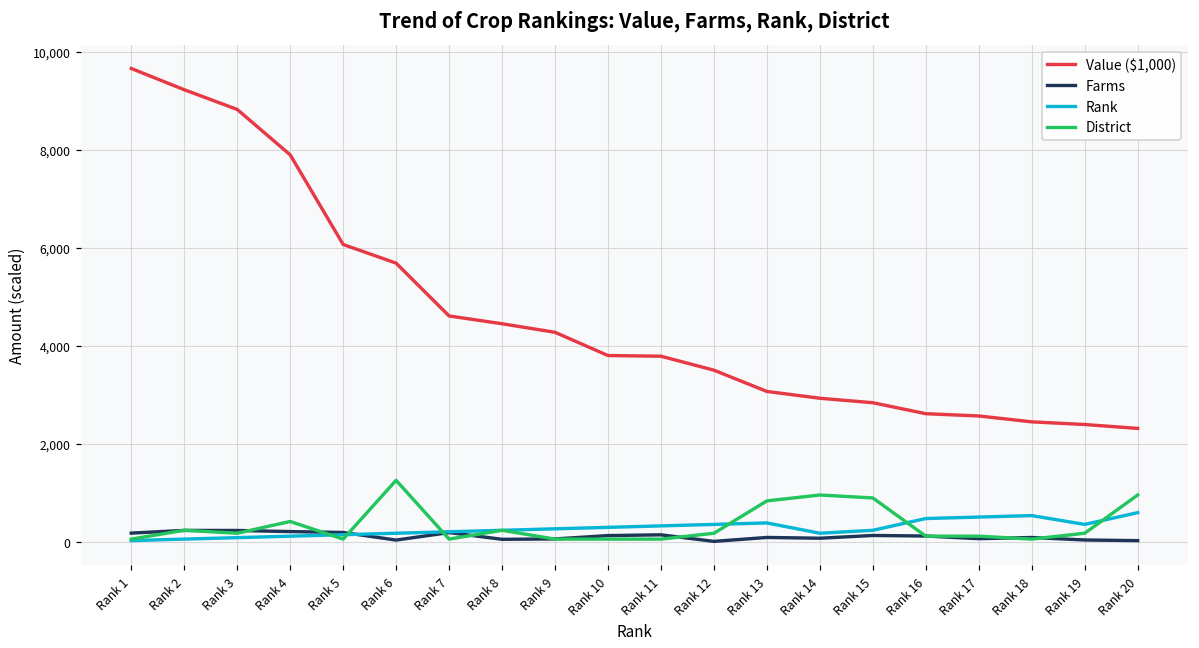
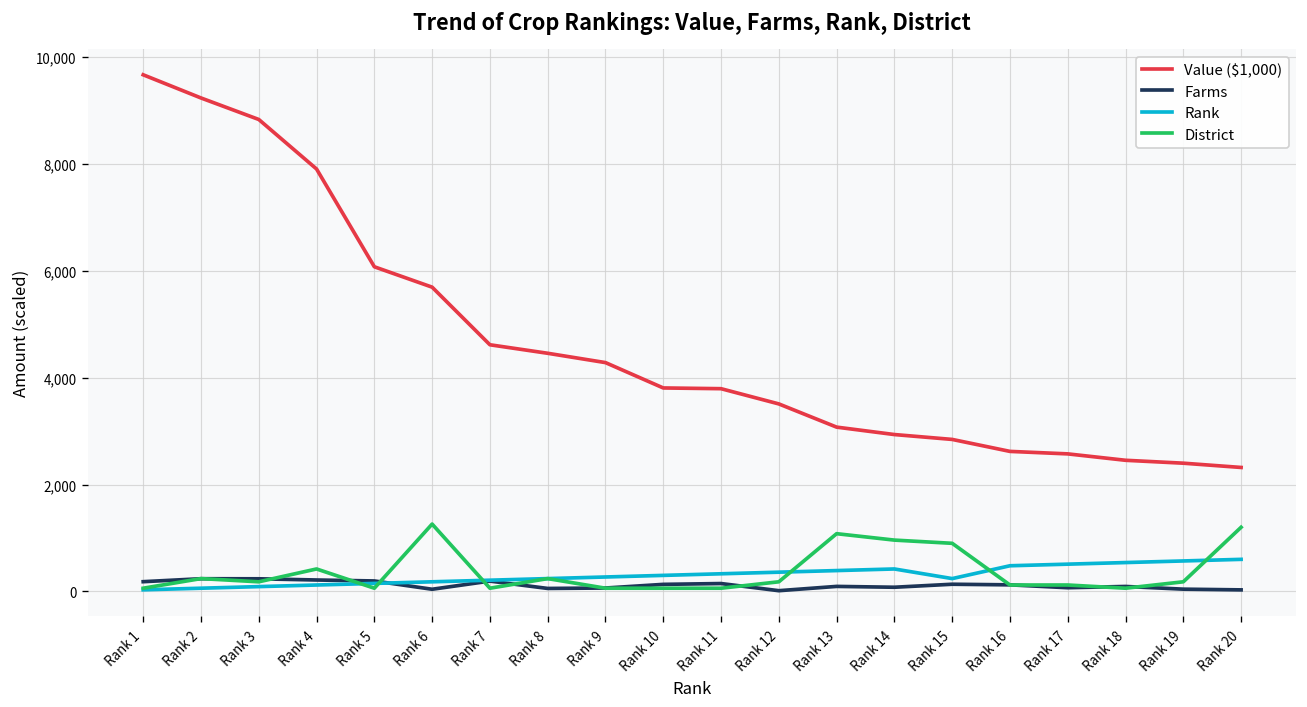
  {
    "Value ($1,000)": {
      "Rank 1": "9,700",
      "Rank 2": "9,200",
      "Rank 3": "8,800",
      "Rank 4": "7,900",
      "Rank 5": "6,100",
      "Rank 6": "5,700",
      "Rank 7": "4,600",
      "Rank 8": "4,500",
      "Rank 9": "4,300",
      "Rank 10": "3,800",
      "Rank 11": "3,800",
      "Rank 12": "3,500",
      "Rank 13": "3,100",
      "Rank 14": "2,900",
      "Rank 15": "2,800",
      "Rank 16": "2,600",
      "Rank 17": "2,600",
      "Rank 18": "2,500",
      "Rank 19": "2,400",
      "Rank 20": "2,300"
    },
    "Farms": {
      "Rank 1": "200",
      "Rank 4": "200",
      "Rank 6": "0",
      "Rank 8": "100",
      "Rank 10": "100",
      "Rank 11": "100",
      "Rank 12": "0",
      "Rank 13": "100",
      "Rank 14": "100",
      "Rank 15": "100",
      "Rank 19": "0",
      "Rank 20": "0"
    },
    "Rank": {
      "Rank 2": "100",
      "Rank 3": "100",
      "Rank 4": "100",
      "Rank 6": "200",
      "Rank 9": "300",
      "Rank 10": "300",
      "Rank 11": "300",
      "Rank 12": "400",
      "Rank 13": "400",
-     "Rank 14": "200",
+     "Rank 14": "400",
      "Rank 15": "200",
      "Rank 16": "500",
      "Rank 17": "500",
      "Rank 18": "500",
-     "Rank 19": "400",
+     "Rank 19": "600",
      "Rank 20": "600"
    },
    "District": {
      "Rank 4": "400",
      "Rank 5": "100",
      "Rank 6": "1,300",
      "Rank 7": "100",
      "Rank 10": "100",
      "Rank 11": "100",
      "Rank 12": "200",
-     "Rank 13": "800",
+     "Rank 13": "1,100",
      "Rank 14": "1,000",
      "Rank 15": "900",
      "Rank 19": "200",
-     "Rank 20": "1,000"
+     "Rank 20": "1,200"
    }
  }
